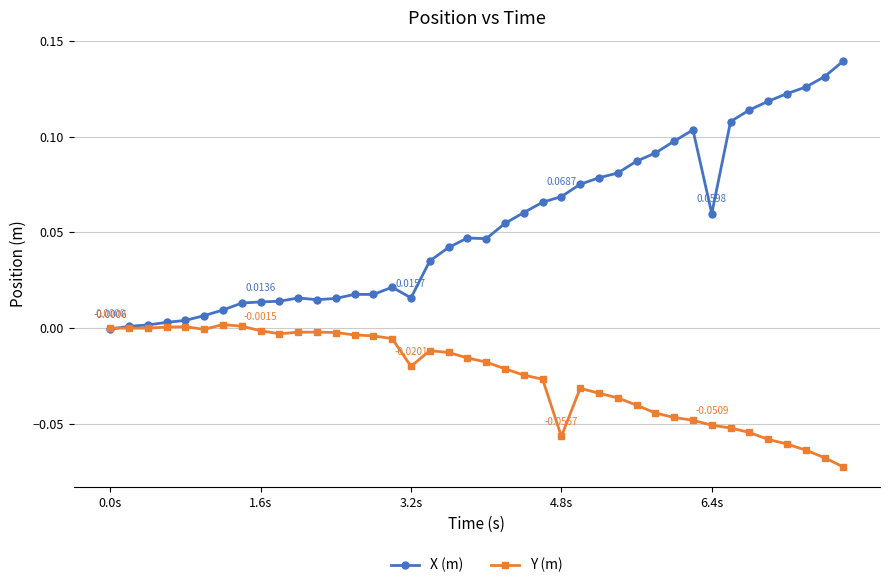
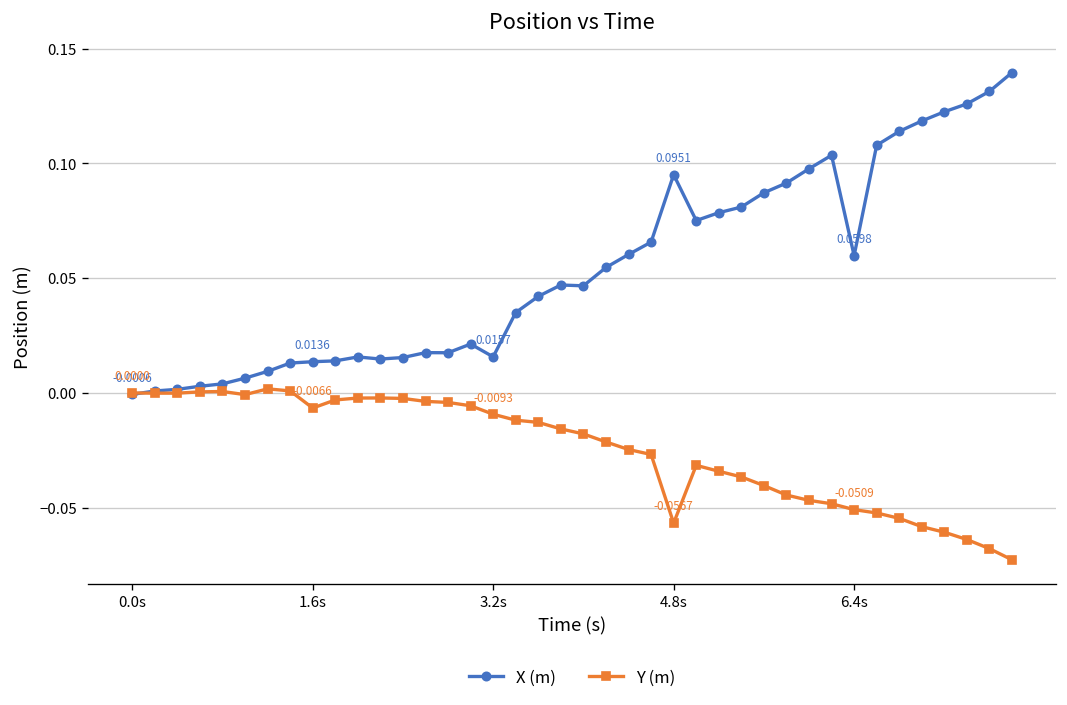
  {
    "X (m)": {
      "1.6s": 0.0136,
      "3.2s": 0.0157,
-     "4.8s": 0.0687,
+     "4.8s": 0.0951,
      "6.4s": 0.0598
    },
    "Y (m)": {
-     "1.6s": -0.0015,
-     "3.2s": -0.0201,
+     "1.6s": -0.0066,
+     "3.2s": -0.0093,
      "4.8s": -0.0567,
      "6.4s": -0.0509
    }
  }
